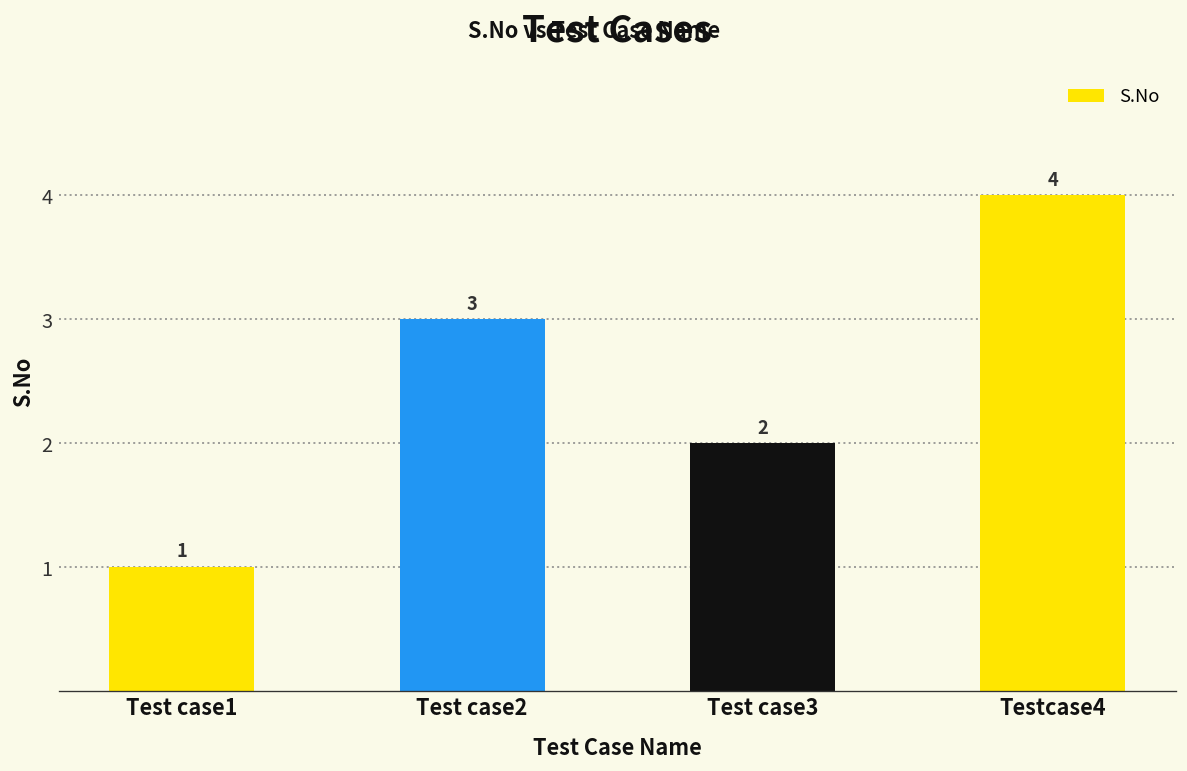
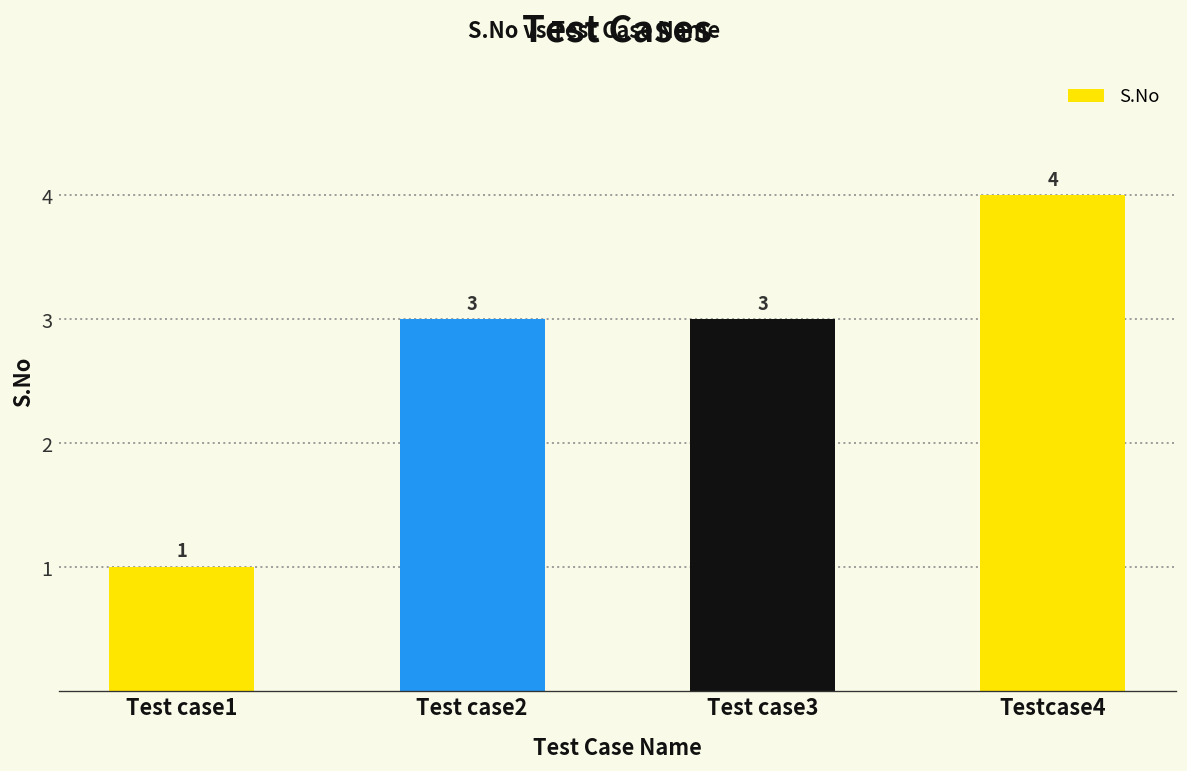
  {
    "Test case1": 1,
    "Test case2": 3,
-   "Test case3": 2,
+   "Test case3": 3,
    "Testcase4": 4
  }
